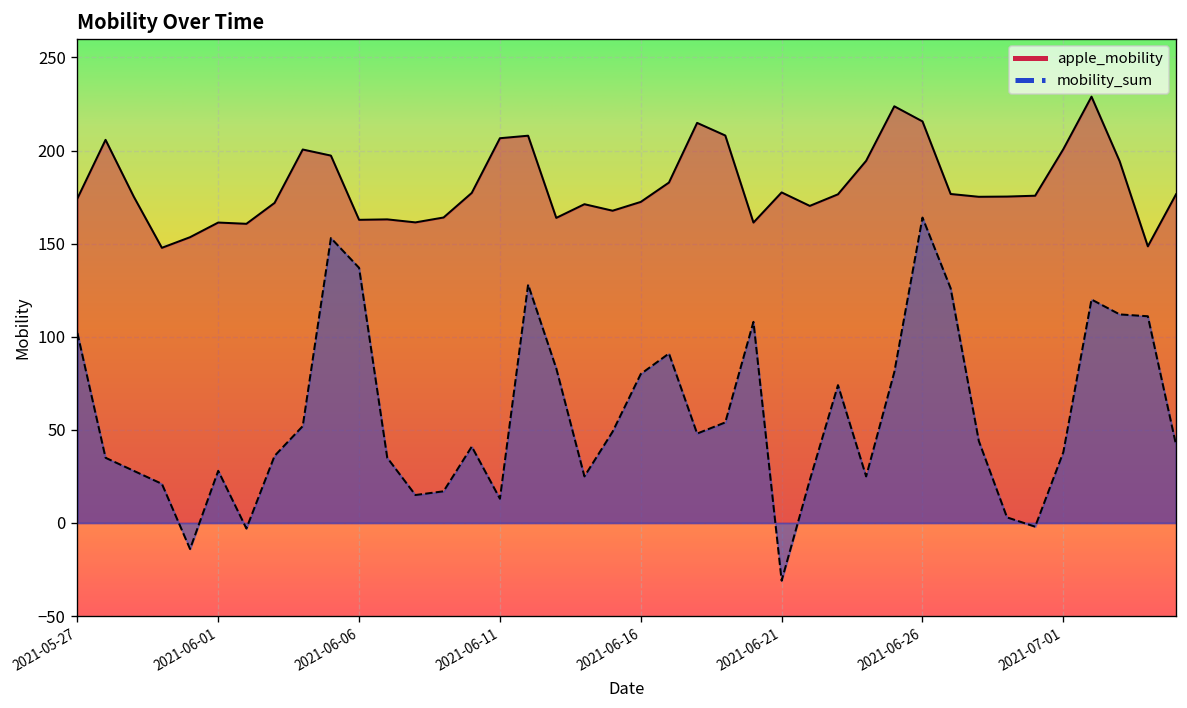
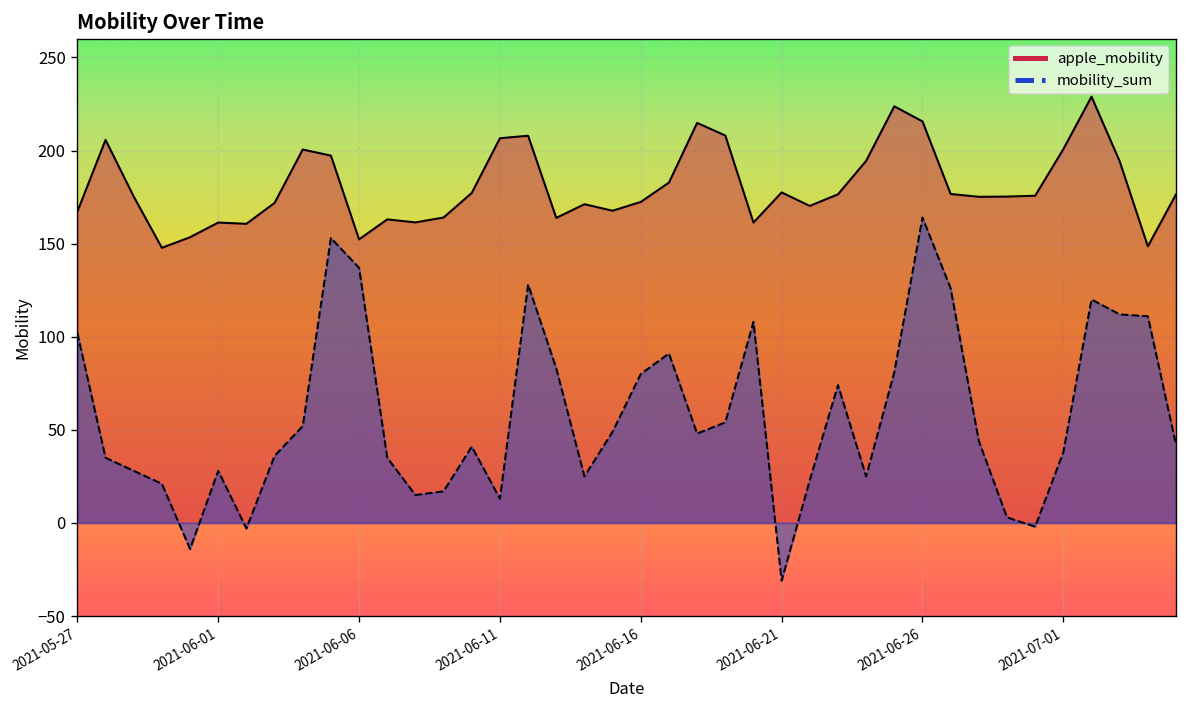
  {
    "apple_mobility": {
-     "2021-05-27": 174,
+     "2021-05-27": 167,
      "2021-06-01": 161,
-     "2021-06-06": 163,
+     "2021-06-06": 152,
      "2021-06-11": 207,
      "2021-06-16": 172,
      "2021-06-21": 178,
      "2021-06-26": 216,
      "2021-07-01": 201
    }
  }
